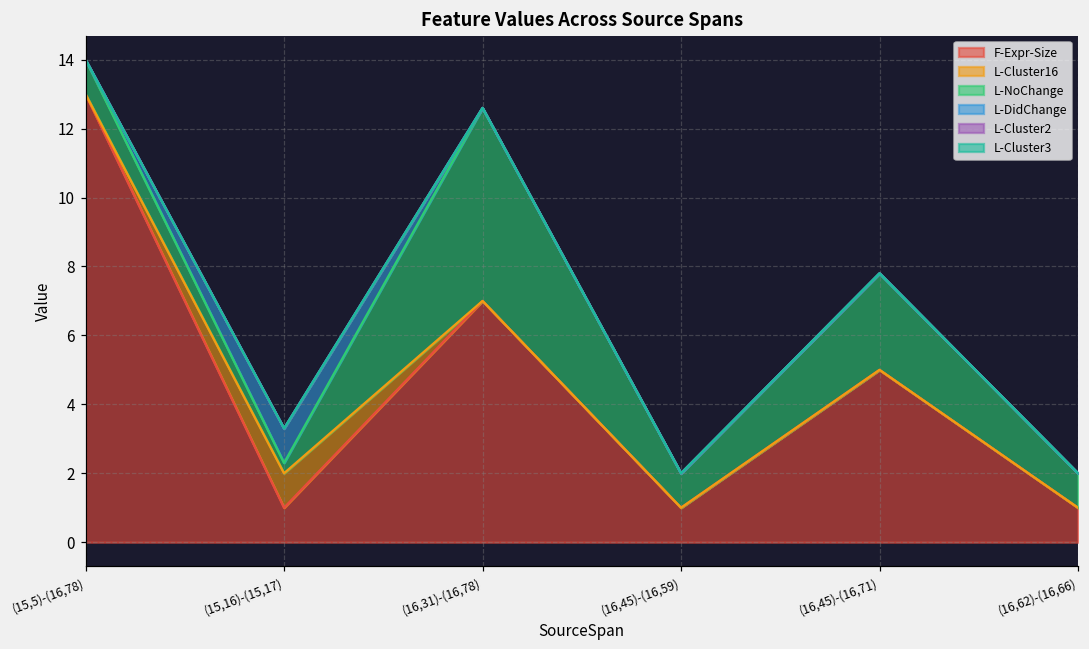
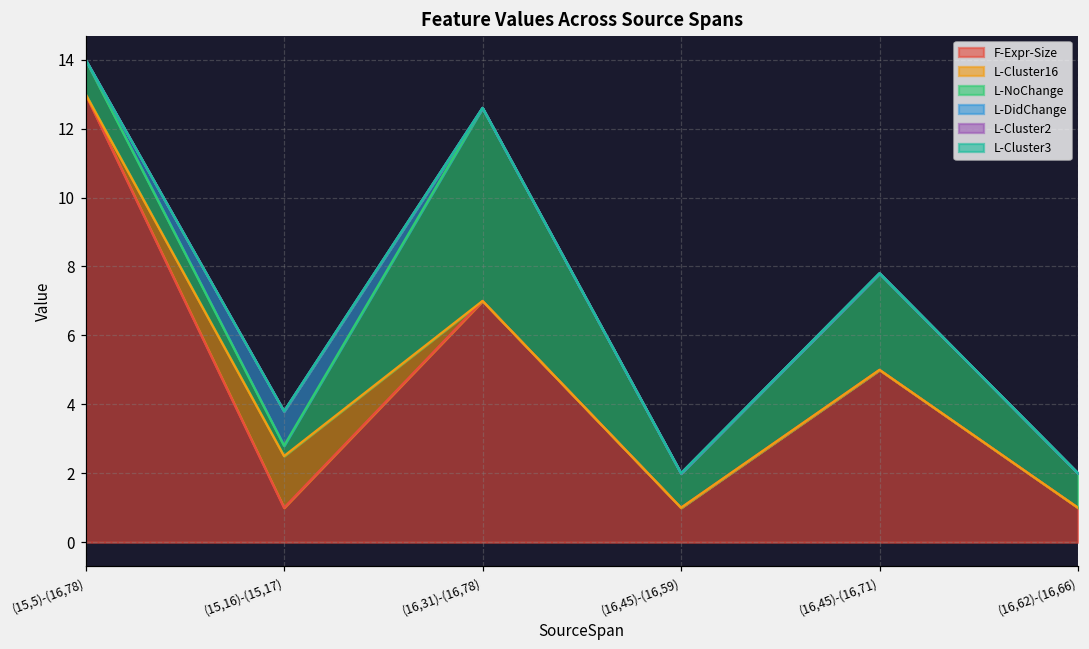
  {
    "F-Expr-Size": {
      "(15,16)-(15,17)": 1.0
    },
    "L-Cluster16": {
-     "(15,16)-(15,17)": 1.0
+     "(15,16)-(15,17)": 1.5
    }
  }
